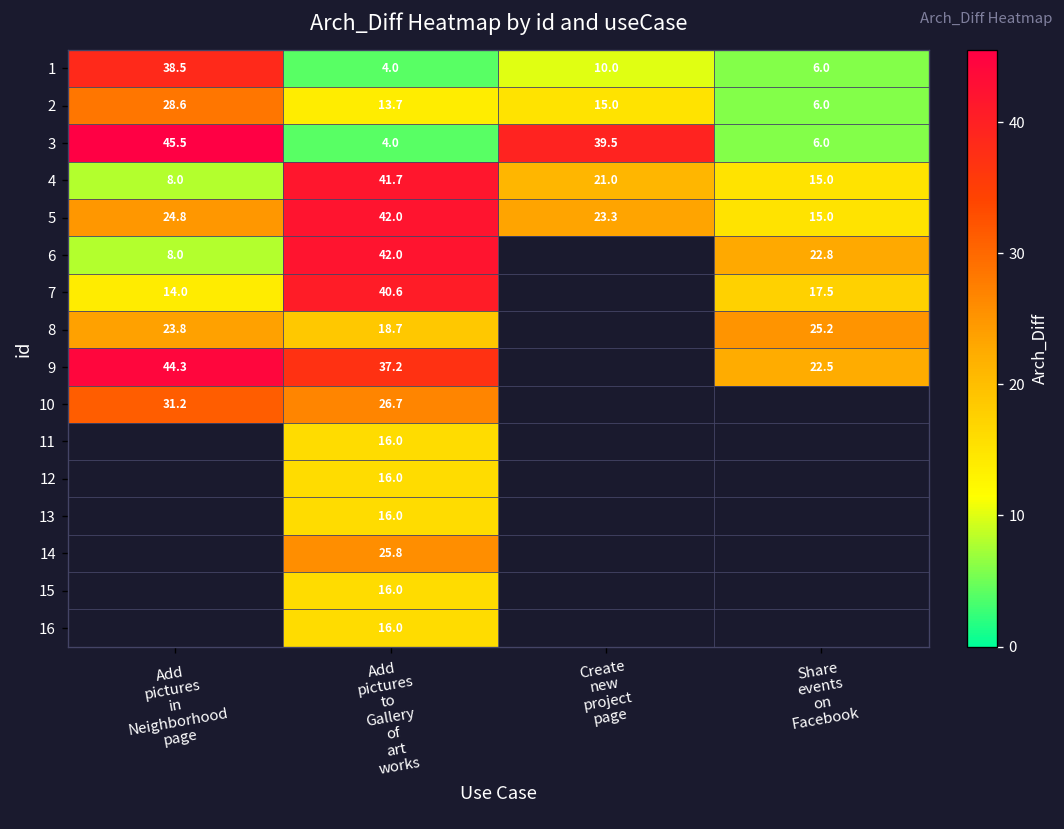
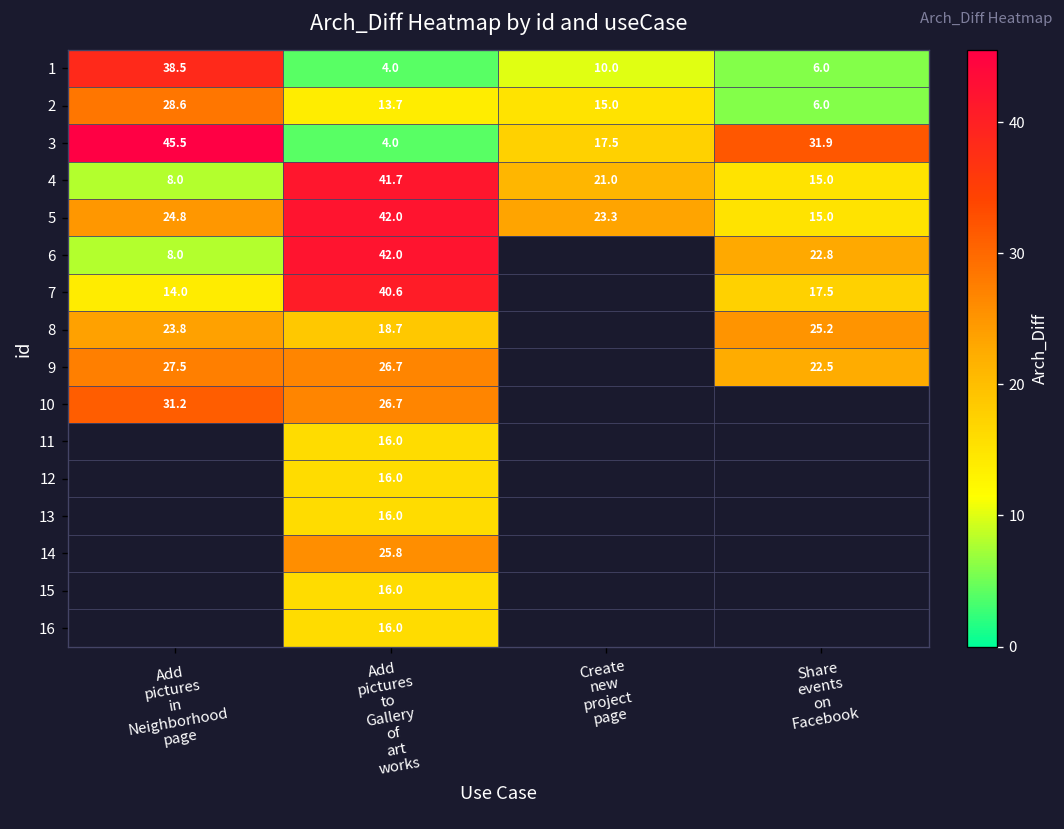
  {
    "1": {
      "Add pictures in Neighborhood page": 38.5,
      "Add pictures to Gallery of art works": 4.0,
      "Create new project page": 10.0,
      "Share events on Facebook": 6.0
    },
    "2": {
      "Add pictures in Neighborhood page": 28.6,
      "Add pictures to Gallery of art works": 13.7,
      "Create new project page": 15.0,
      "Share events on Facebook": 6.0
    },
    "3": {
      "Add pictures in Neighborhood page": 45.5,
      "Add pictures to Gallery of art works": 4.0,
-     "Create new project page": 39.5,
-     "Share events on Facebook": 6.0
+     "Create new project page": 17.5,
+     "Share events on Facebook": 31.9
    },
    "4": {
      "Add pictures in Neighborhood page": 8.0,
      "Add pictures to Gallery of art works": 41.7,
      "Create new project page": 21.0,
      "Share events on Facebook": 15.0
    },
    "5": {
      "Add pictures in Neighborhood page": 24.8,
      "Add pictures to Gallery of art works": 42.0,
      "Create new project page": 23.3,
      "Share events on Facebook": 15.0
    },
    "6": {
      "Add pictures in Neighborhood page": 8.0,
      "Add pictures to Gallery of art works": 42.0,
      "Share events on Facebook": 22.8
    },
    "7": {
      "Add pictures in Neighborhood page": 14.0,
      "Add pictures to Gallery of art works": 40.6,
      "Share events on Facebook": 17.5
    },
    "8": {
      "Add pictures in Neighborhood page": 23.8,
      "Add pictures to Gallery of art works": 18.7,
      "Share events on Facebook": 25.2
    },
    "9": {
-     "Add pictures in Neighborhood page": 44.3,
-     "Add pictures to Gallery of art works": 37.2,
+     "Add pictures in Neighborhood page": 27.5,
+     "Add pictures to Gallery of art works": 26.7,
      "Share events on Facebook": 22.5
    },
    "10": {
      "Add pictures in Neighborhood page": 31.2,
      "Add pictures to Gallery of art works": 26.7
    },
    "11": {
      "Add pictures to Gallery of art works": 16.0
    },
    "12": {
      "Add pictures to Gallery of art works": 16.0
    },
    "13": {
      "Add pictures to Gallery of art works": 16.0
    },
    "14": {
      "Add pictures to Gallery of art works": 25.8
    },
    "15": {
      "Add pictures to Gallery of art works": 16.0
    },
    "16": {
      "Add pictures to Gallery of art works": 16.0
    }
  }
